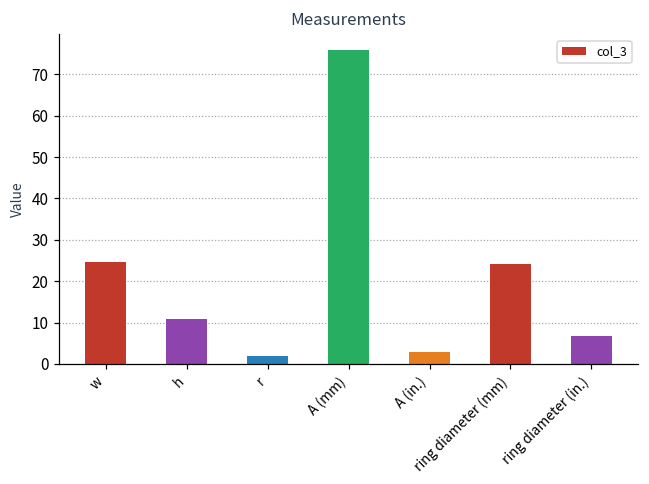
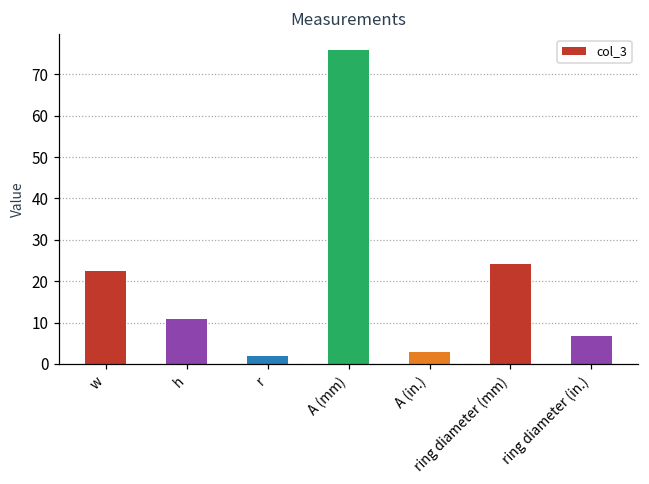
  {
-   "w": 25,
+   "w": 23,
    "h": 11,
    "r": 2,
    "A (mm)": 76,
    "A (in.)": 3,
    "ring diameter (mm)": 24,
    "ring diameter (in.)": 7
  }
